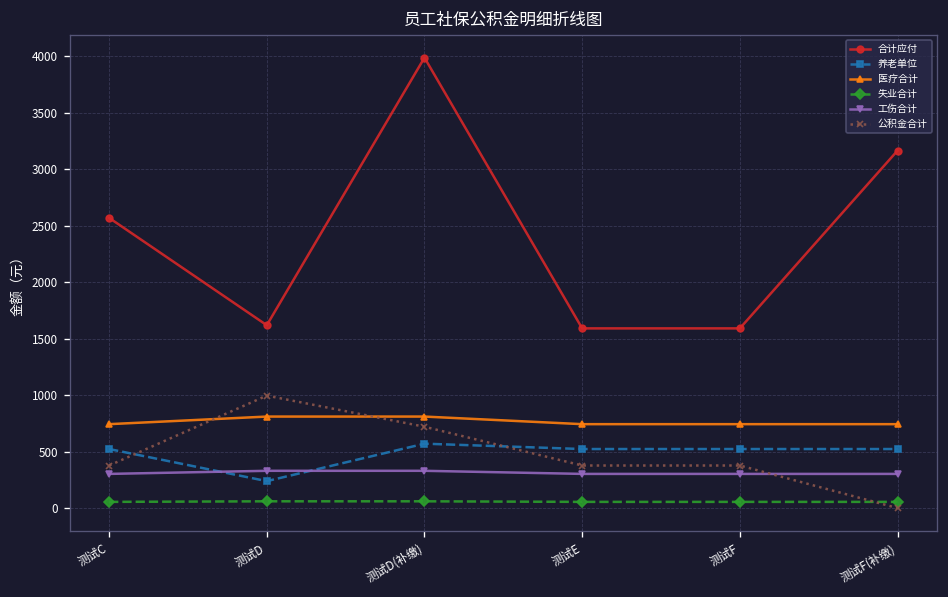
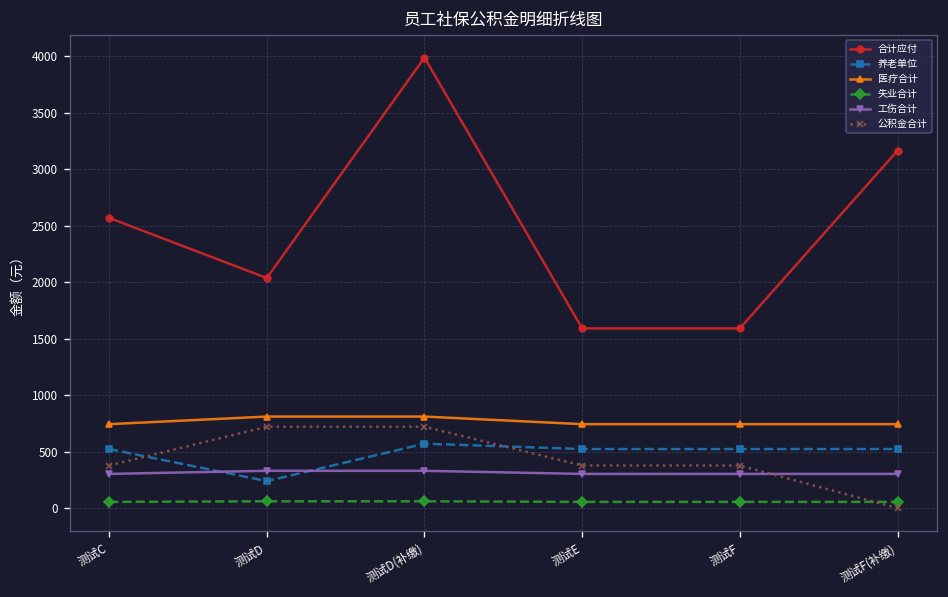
  {
    "合计应付": {
      "测试C": 2600,
-     "测试D": 1600,
+     "测试D": 2000,
      "测试D(补缴)": 4000,
      "测试E": 1600,
      "测试F": 1600,
      "测试F(补缴)": 3200
    },
    "养老单位": {
      "测试C": 500,
      "测试D": 200,
      "测试D(补缴)": 600,
      "测试E": 500,
      "测试F": 500,
      "测试F(补缴)": 500
    },
    "医疗合计": {
      "测试C": 700,
      "测试D": 800,
      "测试D(补缴)": 800,
      "测试E": 700,
      "测试F": 700,
      "测试F(补缴)": 700
    },
    "失业合计": {
      "测试C": 100,
      "测试D": 100,
      "测试D(补缴)": 100,
      "测试E": 100,
      "测试F": 100,
      "测试F(补缴)": 100
    },
    "工伤合计": {
      "测试C": 300,
      "测试D": 300,
      "测试D(补缴)": 300,
      "测试E": 300,
      "测试F": 300,
      "测试F(补缴)": 300
    },
    "公积金合计": {
      "测试C": 400,
-     "测试D": 1000,
+     "测试D": 700,
      "测试D(补缴)": 700,
      "测试E": 400,
      "测试F": 400,
      "测试F(补缴)": 0
    }
  }
